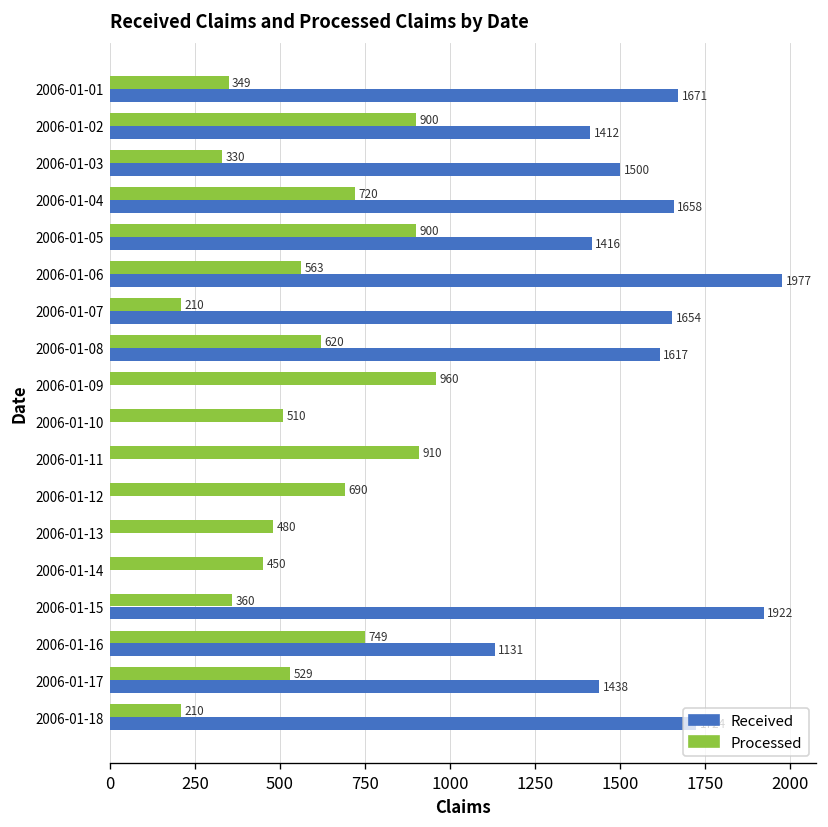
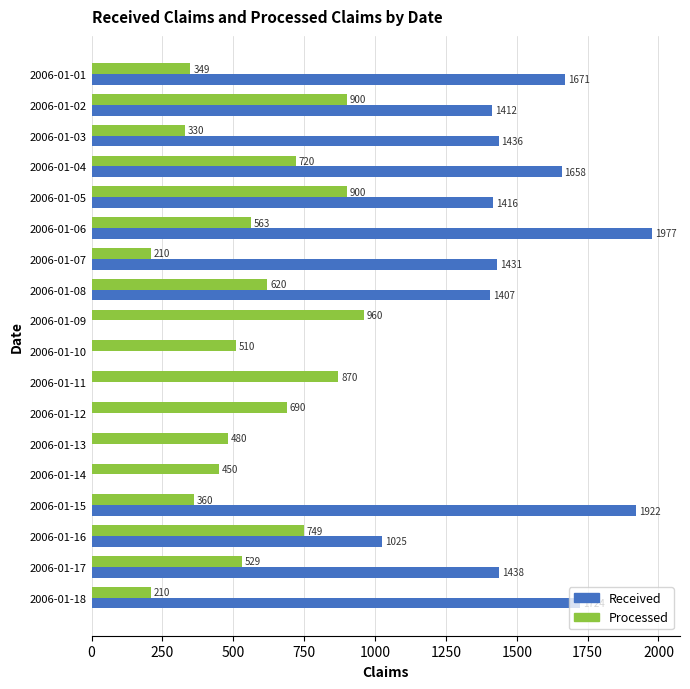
  {
    "Received": {
      "2006-01-01": 1671,
      "2006-01-02": 1412,
-     "2006-01-03": 1500,
+     "2006-01-03": 1436,
      "2006-01-04": 1658,
      "2006-01-05": 1416,
      "2006-01-06": 1977,
-     "2006-01-07": 1654,
-     "2006-01-08": 1617,
+     "2006-01-07": 1431,
+     "2006-01-08": 1407,
      "2006-01-15": 1922,
-     "2006-01-16": 1131,
+     "2006-01-16": 1025,
      "2006-01-17": 1438
    },
    "Processed": {
      "2006-01-01": 349,
      "2006-01-02": 900,
      "2006-01-03": 330,
      "2006-01-04": 720,
      "2006-01-05": 900,
      "2006-01-06": 563,
      "2006-01-07": 210,
      "2006-01-08": 620,
      "2006-01-09": 960,
      "2006-01-10": 510,
-     "2006-01-11": 910,
+     "2006-01-11": 870,
      "2006-01-12": 690,
      "2006-01-13": 480,
      "2006-01-14": 450,
      "2006-01-15": 360,
      "2006-01-16": 749,
      "2006-01-17": 529,
      "2006-01-18": 210
    }
  }
